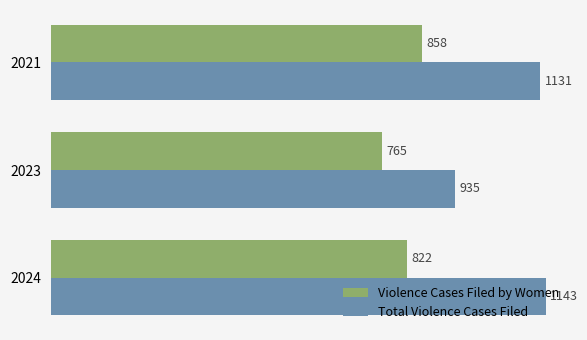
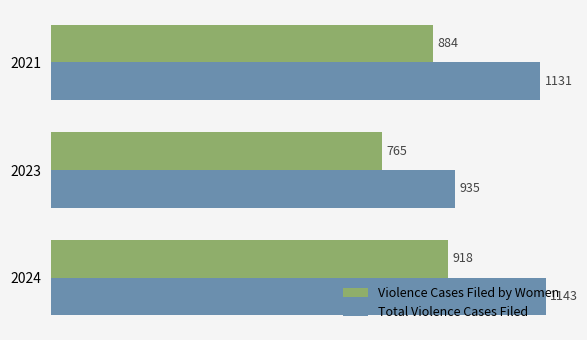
  {
    "Violence Cases Filed by Women": {
-     "2021": 858,
+     "2021": 884,
      "2023": 765,
-     "2024": 822
+     "2024": 918
    },
    "Total Violence Cases Filed": {
      "2021": 1131,
      "2023": 935,
      "2024": 1143
    }
  }
